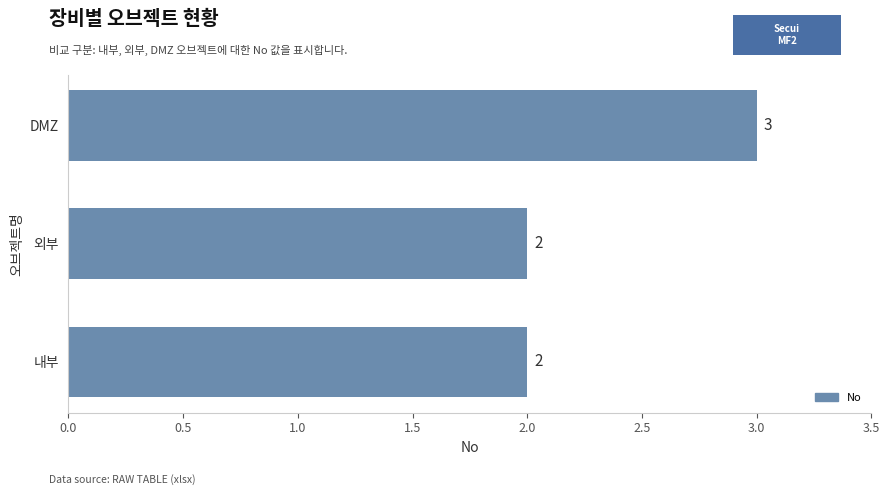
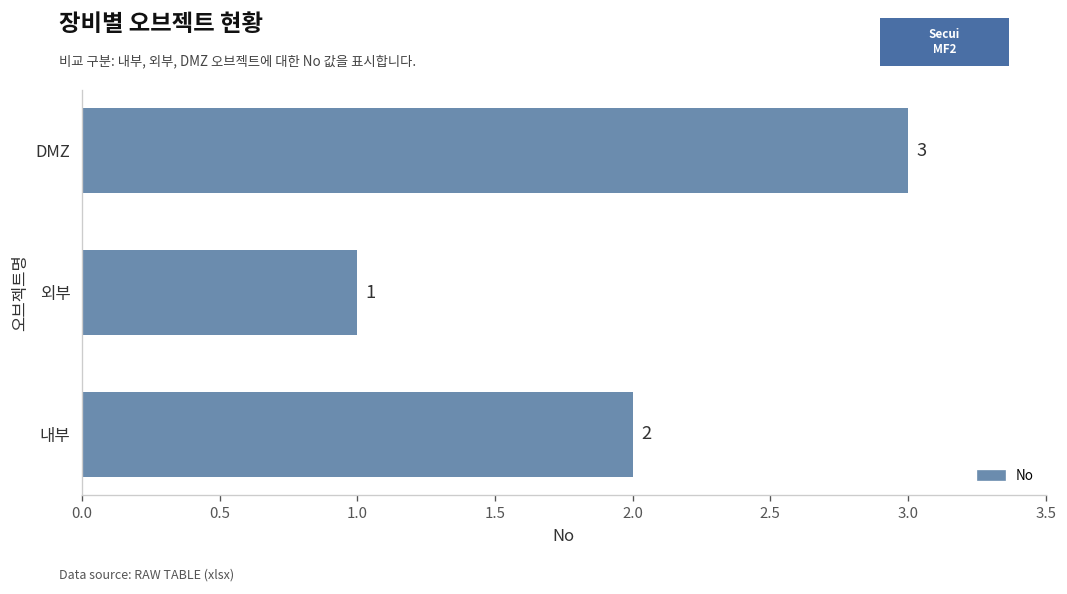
  {
    "DMZ": 3,
-   "외부": 2,
+   "외부": 1,
    "내부": 2
  }
